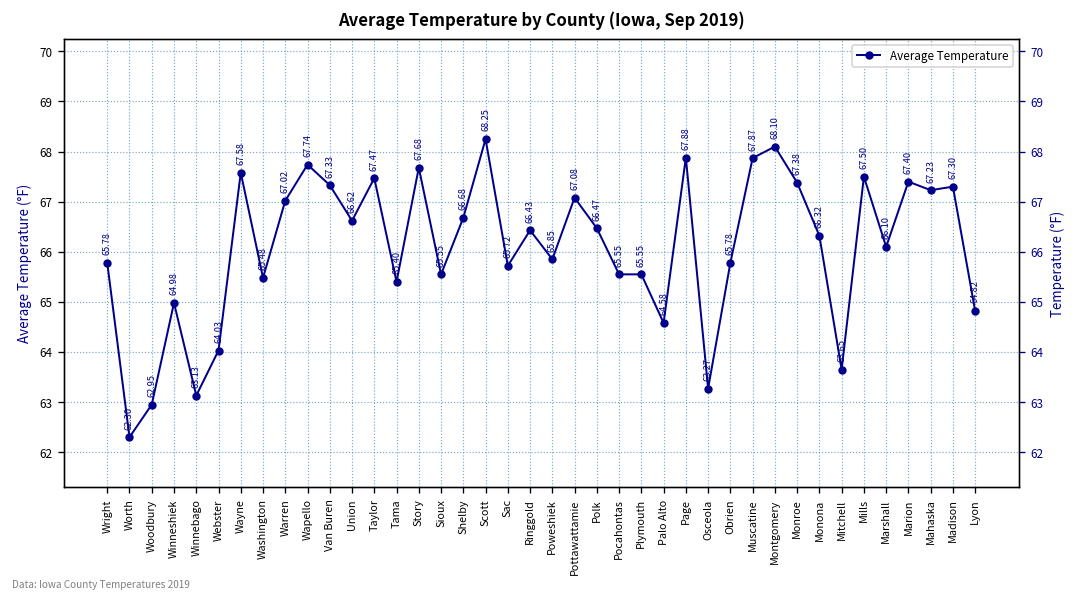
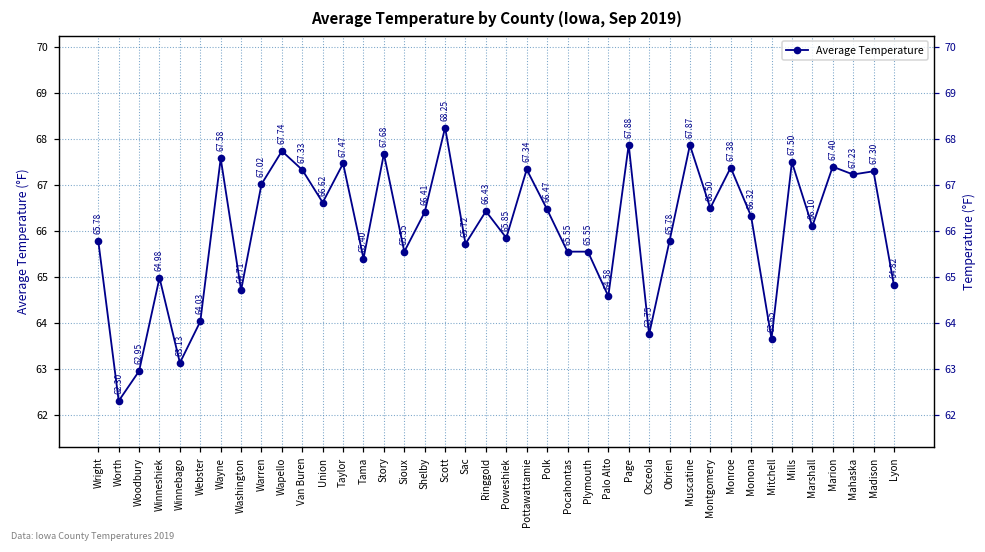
  {
    "Wright": 65.78,
    "Worth": 62.30,
    "Woodbury": 62.95,
    "Winneshiek": 64.98,
    "Winnebago": 63.13,
    "Webster": 64.03,
    "Wayne": 67.58,
-   "Washington": 65.48,
+   "Washington": 64.71,
    "Warren": 67.02,
    "Wapello": 67.74,
    "Van Buren": 67.33,
    "Union": 66.62,
    "Taylor": 67.47,
    "Tama": 65.40,
    "Story": 67.68,
    "Sioux": 65.55,
-   "Shelby": 66.68,
+   "Shelby": 66.41,
    "Scott": 68.25,
    "Sac": 65.72,
    "Ringgold": 66.43,
    "Poweshiek": 65.85,
-   "Pottawattamie": 67.08,
+   "Pottawattamie": 67.34,
    "Polk": 66.47,
    "Pocahontas": 65.55,
    "Plymouth": 65.55,
    "Palo Alto": 64.58,
    "Page": 67.88,
-   "Osceola": 63.27,
+   "Osceola": 63.75,
    "Obrien": 65.78,
    "Muscatine": 67.87,
-   "Montgomery": 68.10,
+   "Montgomery": 66.50,
    "Monroe": 67.38,
    "Monona": 66.32,
    "Mitchell": 63.65,
    "Mills": 67.50,
    "Marshall": 66.10,
    "Marion": 67.40,
    "Mahaska": 67.23,
    "Madison": 67.30,
    "Lyon": 64.82
  }
